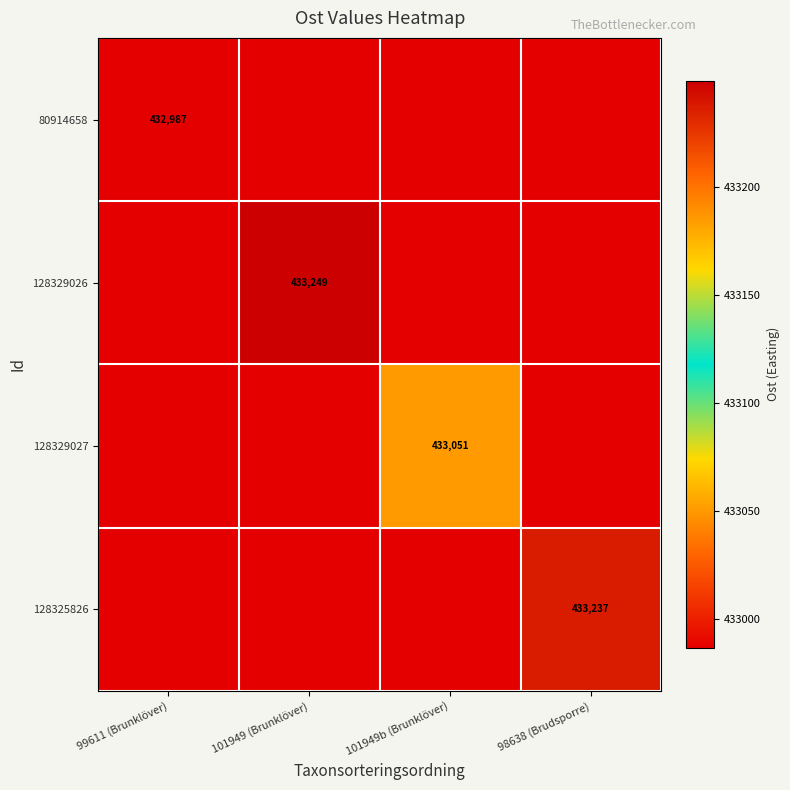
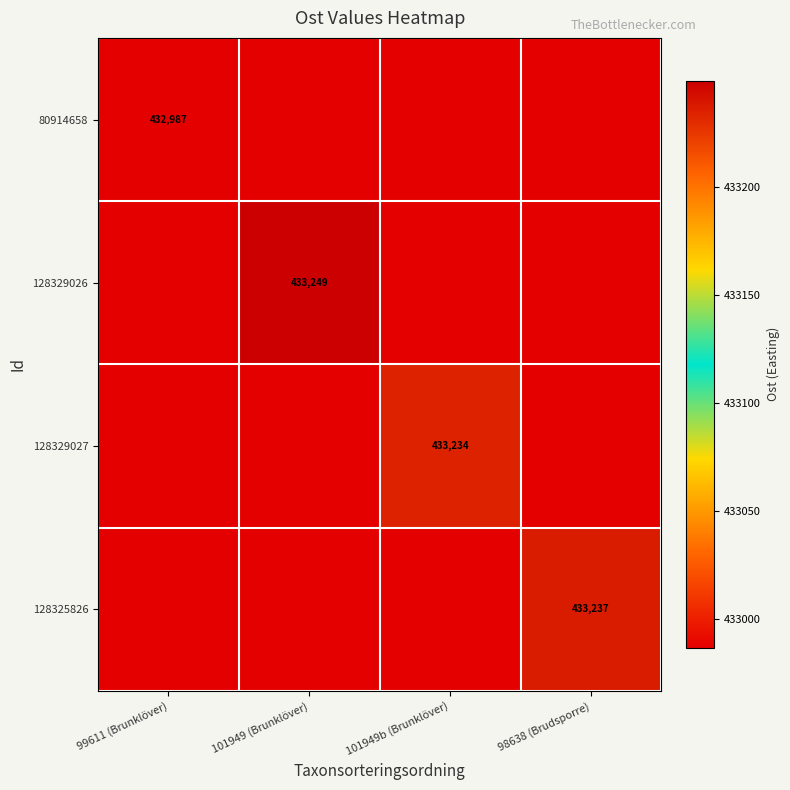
  {
    "80914658": {
      "99611 (Brunklöver)": "432,987"
    },
    "128329026": {
      "101949 (Brunklöver)": "433,249"
    },
    "128329027": {
-     "101949b (Brunklöver)": "433,051"
+     "101949b (Brunklöver)": "433,234"
    },
    "128325826": {
      "98638 (Brudsporre)": "433,237"
    }
  }
